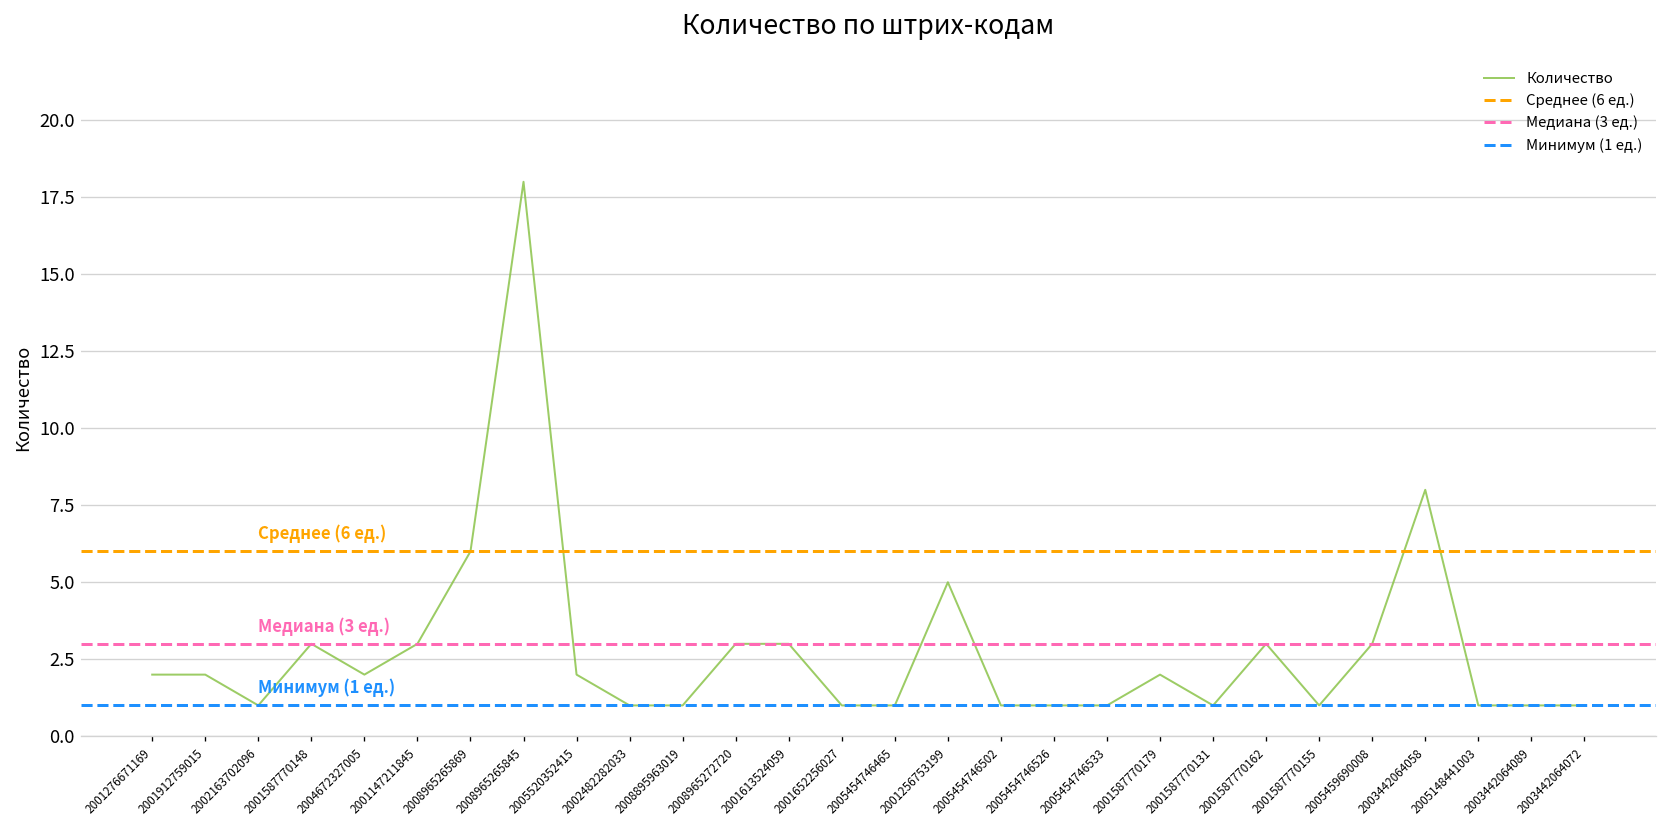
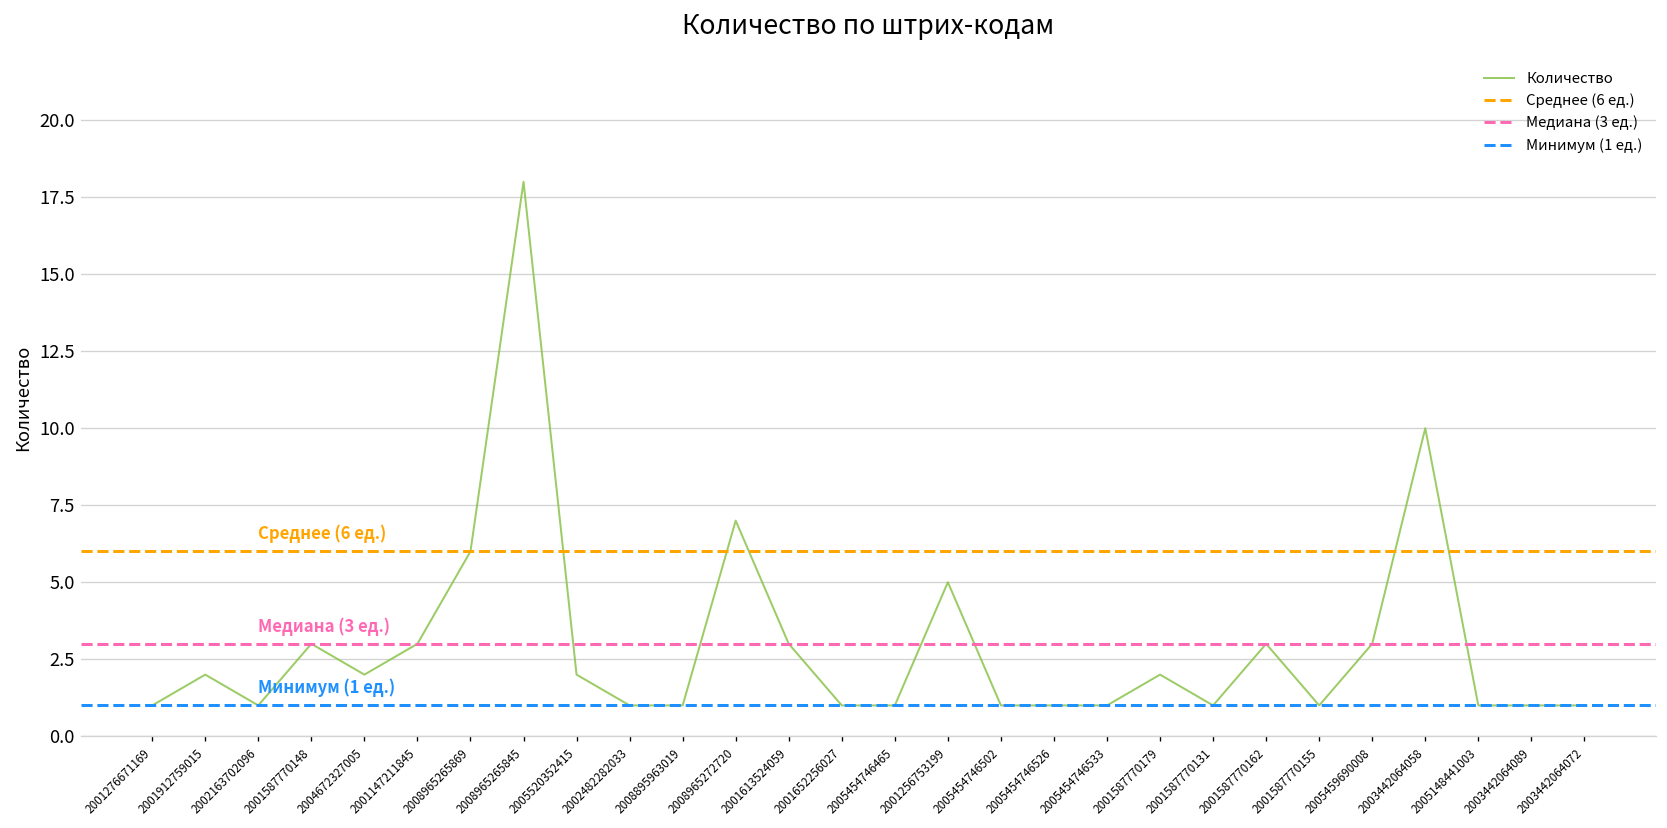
  {
-   "2001276671169": 2,
+   "2001276671169": 1,
    "2001912759015": 2,
    "2001147211845": 3,
    "2008965265869": 6,
    "2008965265845": 18,
    "2005520352415": 2,
    "2002482282033": 1,
    "2008895963019": 1,
-   "2008965272720": 3,
+   "2008965272720": 7,
    "2001613524059": 3,
    "2001652256027": 1,
    "2005454746465": 1,
    "2001256753199": 5,
    "2005454746502": 1,
    "2005454746526": 1,
    "2005454746533": 1,
    "2001587770179": 2,
    "2001587770131": 1,
    "2001587770162": 3,
    "2001587770155": 1,
    "2005459690008": 3,
-   "2003442064058": 8,
+   "2003442064058": 10,
    "2005148441003": 1,
    "2003442064089": 1,
    "2003442064072": 1
  }
